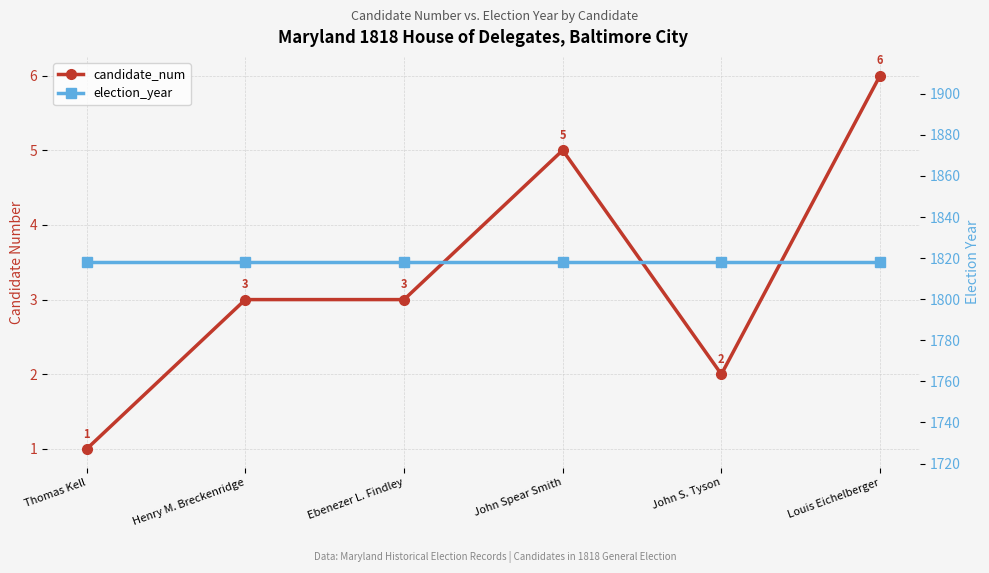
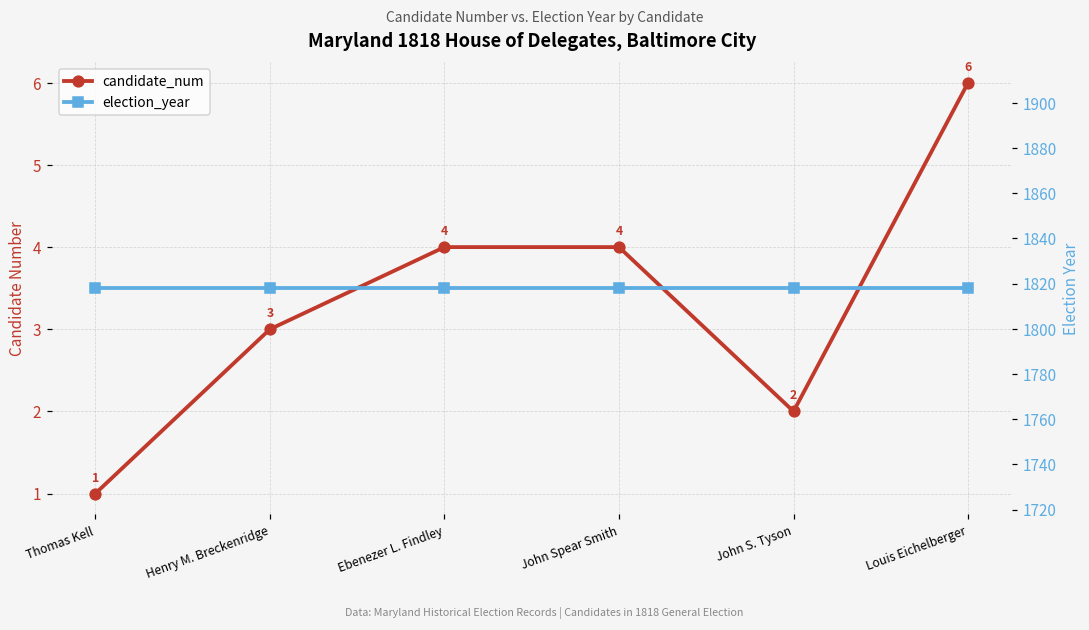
  {
    "candidate_num": {
      "Thomas Kell": 1,
      "Henry M. Breckenridge": 3,
-     "Ebenezer L. Findley": 3,
-     "John Spear Smith": 5,
+     "Ebenezer L. Findley": 4,
+     "John Spear Smith": 4,
      "John S. Tyson": 2,
      "Louis Eichelberger": 6
    }
  }
